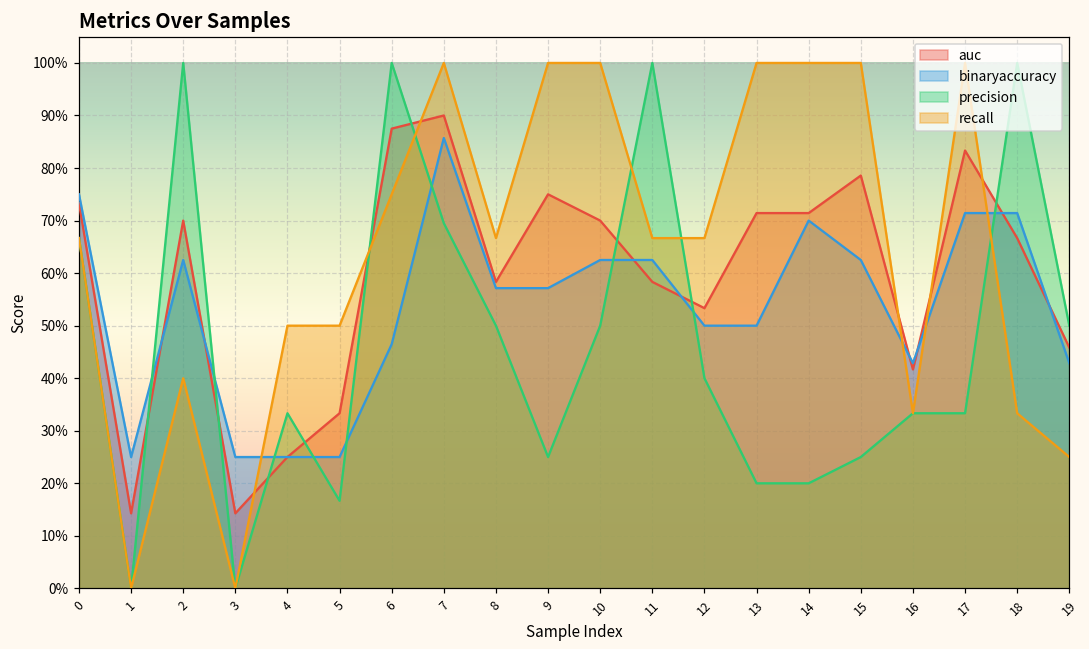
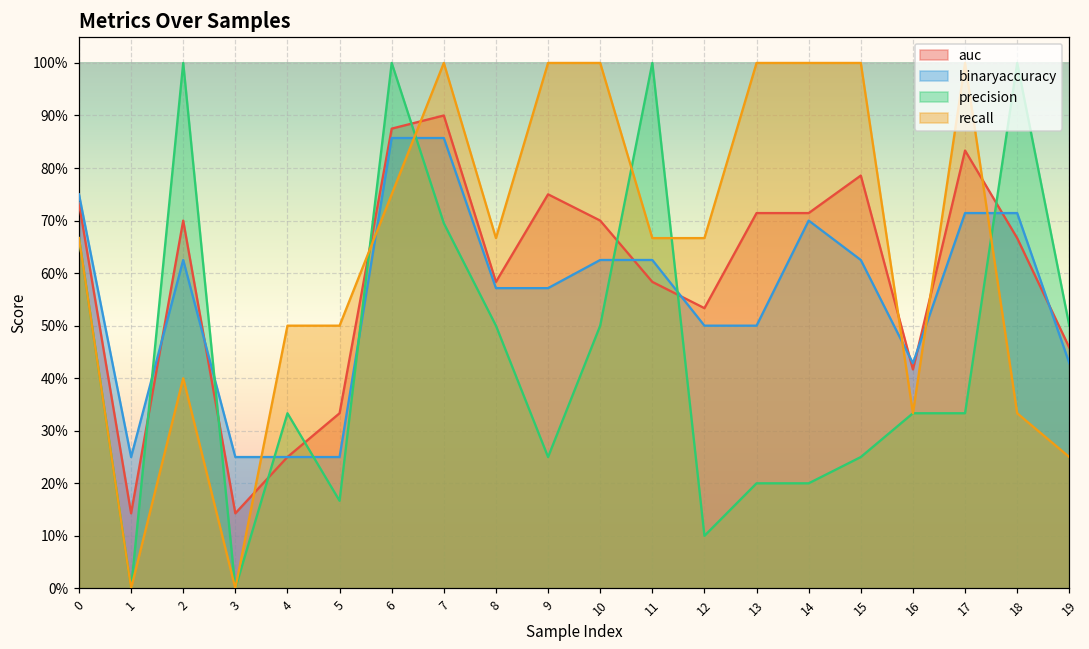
  {
    "binaryaccuracy": {
      "0": "75%",
      "1": "25%",
      "2": "63%",
      "3": "25%",
      "5": "25%",
-     "6": "46%",
+     "6": "86%",
      "7": "86%",
      "8": "57%",
      "9": "57%",
      "10": "63%",
      "11": "63%",
      "12": "50%",
      "13": "50%",
      "14": "70%",
      "15": "63%",
      "16": "43%",
      "17": "71%",
      "18": "71%",
      "19": "43%"
    },
    "precision": {
      "2": "100%",
      "4": "33%",
      "5": "17%",
      "6": "100%",
      "7": "69%",
      "8": "50%",
      "9": "25%",
      "10": "50%",
      "11": "100%",
-     "12": "40%",
+     "12": "10%",
      "13": "20%",
      "14": "20%",
      "15": "25%",
      "17": "33%",
      "19": "50%"
    }
  }
